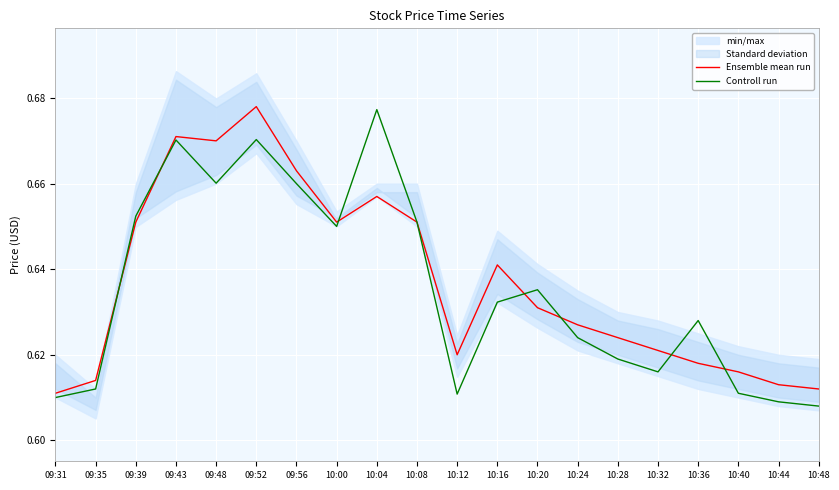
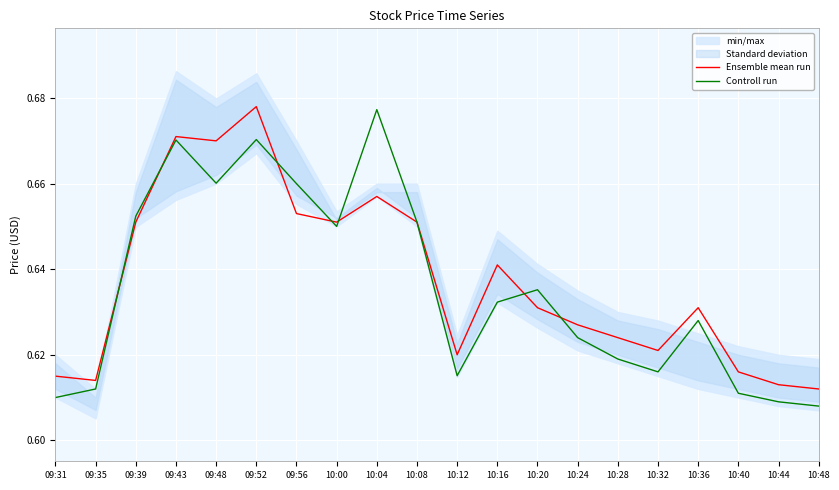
  {
    "Ensemble mean run": {
-     "09:31": 0.611,
+     "09:31": 0.615,
      "09:35": 0.614,
      "09:39": 0.651,
      "09:43": 0.671,
      "09:48": 0.670,
      "09:52": 0.678,
-     "09:56": 0.663,
+     "09:56": 0.653,
      "10:00": 0.651,
      "10:04": 0.657,
      "10:12": 0.620,
      "10:16": 0.641,
      "10:20": 0.631,
      "10:24": 0.627,
      "10:28": 0.624,
      "10:32": 0.621,
-     "10:36": 0.618,
+     "10:36": 0.631,
      "10:40": 0.616,
      "10:44": 0.613,
      "10:48": 0.612
    },
    "Controll run": {
      "09:31": 0.610,
      "09:39": 0.652,
      "09:43": 0.670,
      "09:48": 0.660,
      "09:52": 0.670,
      "09:56": 0.660,
      "10:00": 0.650,
      "10:04": 0.677,
-     "10:12": 0.611,
+     "10:12": 0.615,
      "10:16": 0.632,
      "10:20": 0.635,
      "10:24": 0.624,
      "10:28": 0.619,
      "10:32": 0.616,
      "10:36": 0.628,
      "10:40": 0.611,
      "10:44": 0.609,
      "10:48": 0.608
    }
  }
